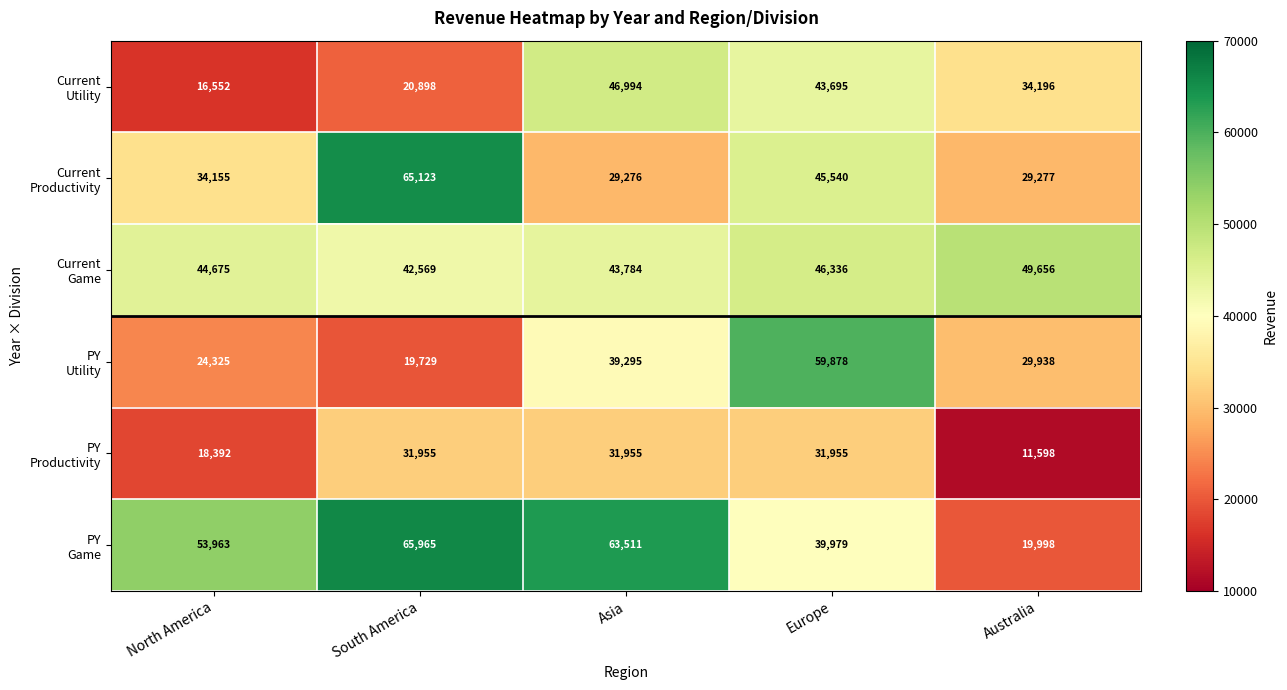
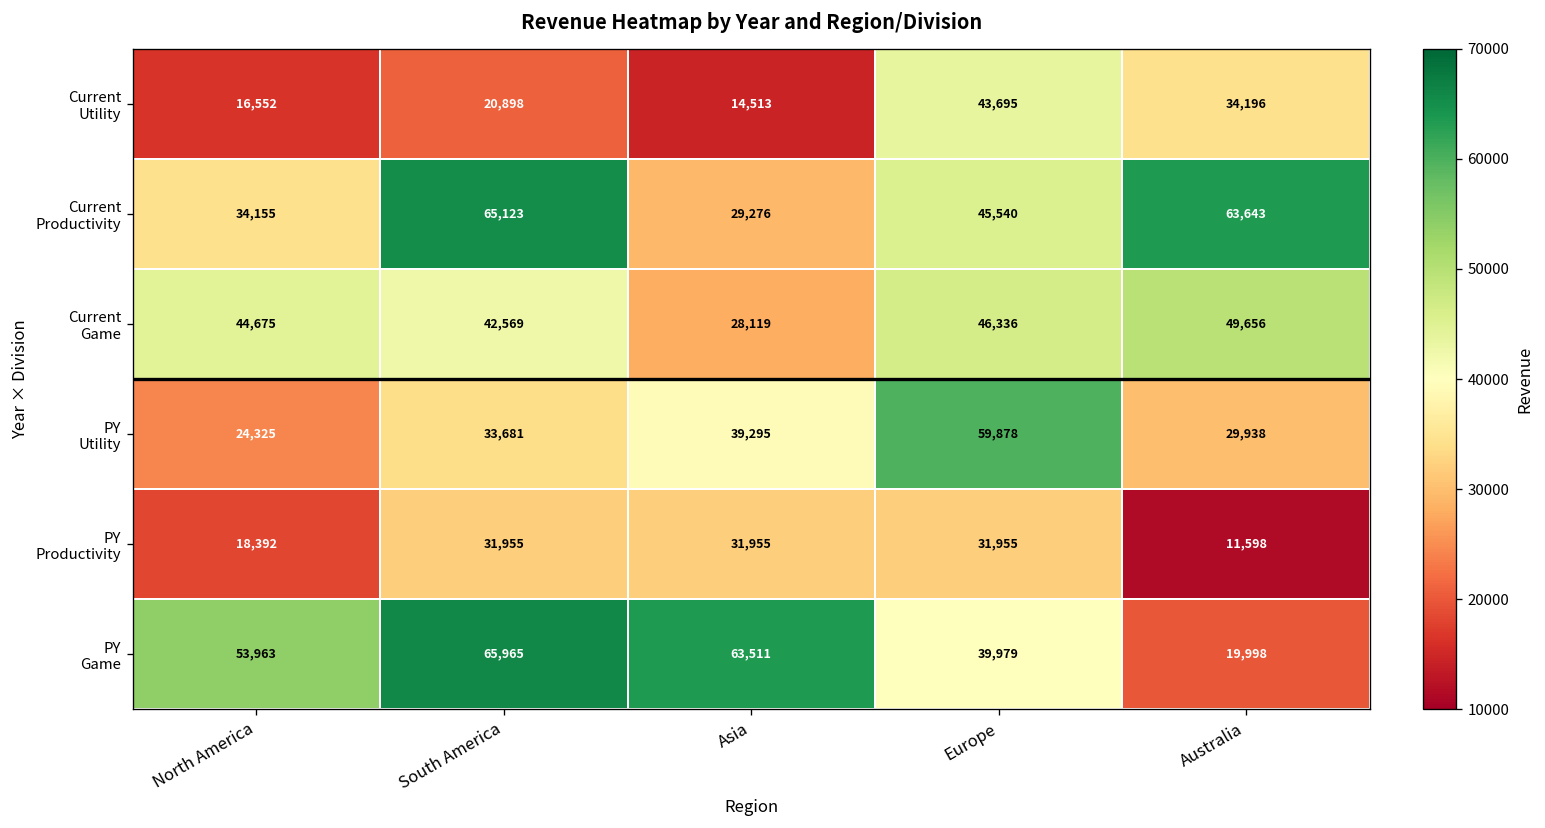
  {
    "Current Utility": {
      "North America": "16,552",
      "South America": "20,898",
-     "Asia": "46,994",
+     "Asia": "14,513",
      "Europe": "43,695",
      "Australia": "34,196"
    },
    "Current Productivity": {
      "North America": "34,155",
      "South America": "65,123",
      "Asia": "29,276",
      "Europe": "45,540",
-     "Australia": "29,277"
+     "Australia": "63,643"
    },
    "Current Game": {
      "North America": "44,675",
      "South America": "42,569",
-     "Asia": "43,784",
+     "Asia": "28,119",
      "Europe": "46,336",
      "Australia": "49,656"
    },
    "PY Utility": {
      "North America": "24,325",
-     "South America": "19,729",
+     "South America": "33,681",
      "Asia": "39,295",
      "Europe": "59,878",
      "Australia": "29,938"
    },
    "PY Productivity": {
      "North America": "18,392",
      "South America": "31,955",
      "Asia": "31,955",
      "Europe": "31,955",
      "Australia": "11,598"
    },
    "PY Game": {
      "North America": "53,963",
      "South America": "65,965",
      "Asia": "63,511",
      "Europe": "39,979",
      "Australia": "19,998"
    }
  }
